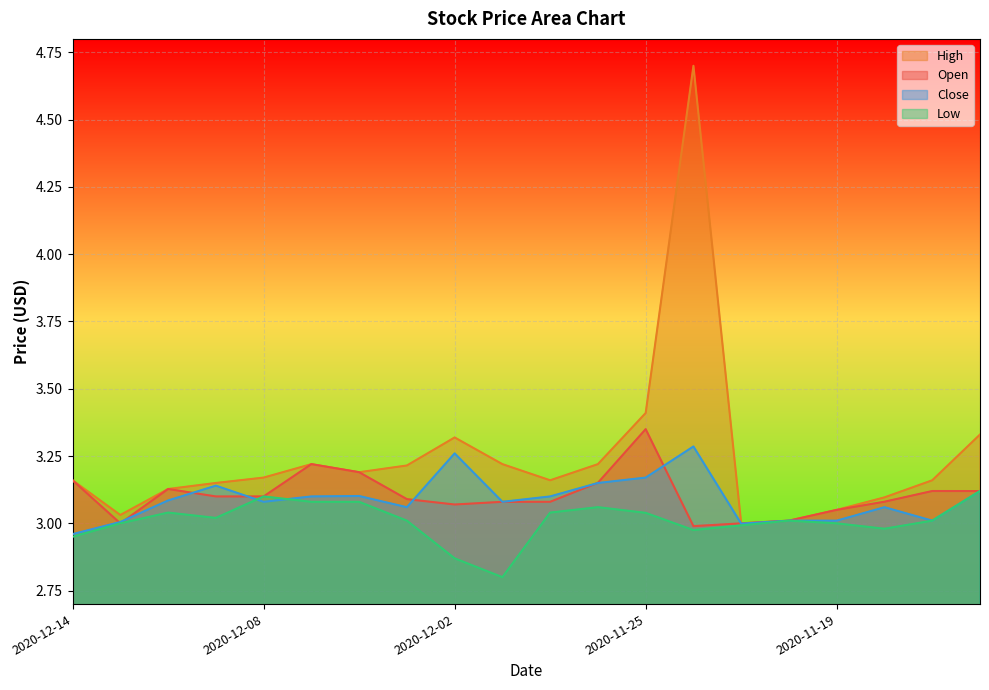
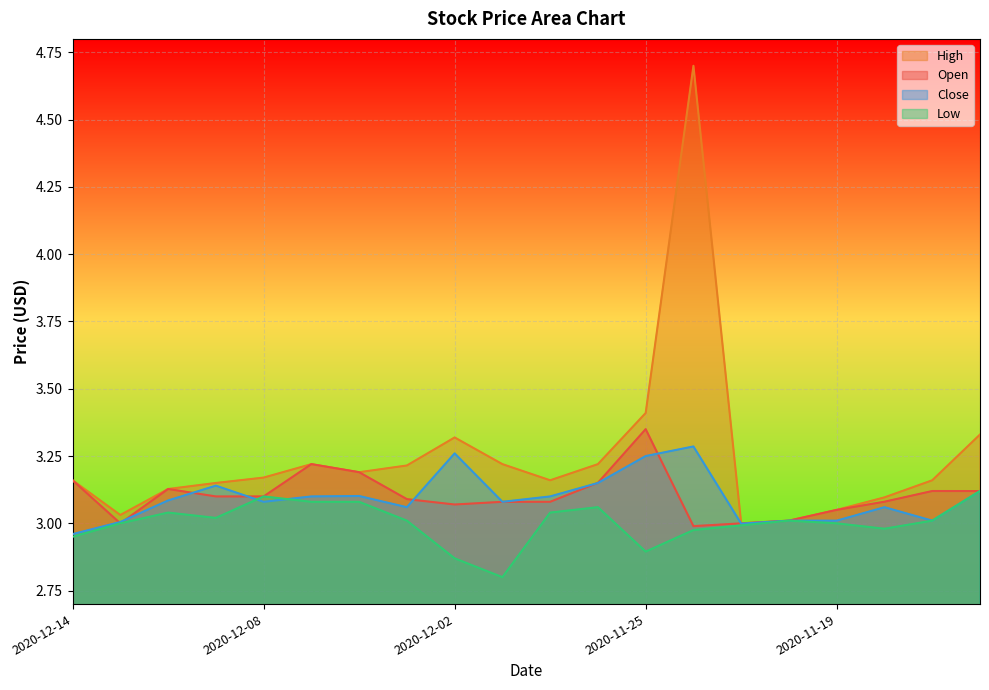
  {
    "Close": {
      "2020-12-14": 2.96,
      "2020-12-08": 3.08,
      "2020-12-02": 3.26,
-     "2020-11-25": 3.17,
+     "2020-11-25": 3.25,
      "2020-11-19": 3.01
    },
    "Low": {
      "2020-12-14": 2.95,
      "2020-12-02": 2.87,
-     "2020-11-25": 3.04,
+     "2020-11-25": 2.90,
      "2020-11-19": 3.00
    }
  }
